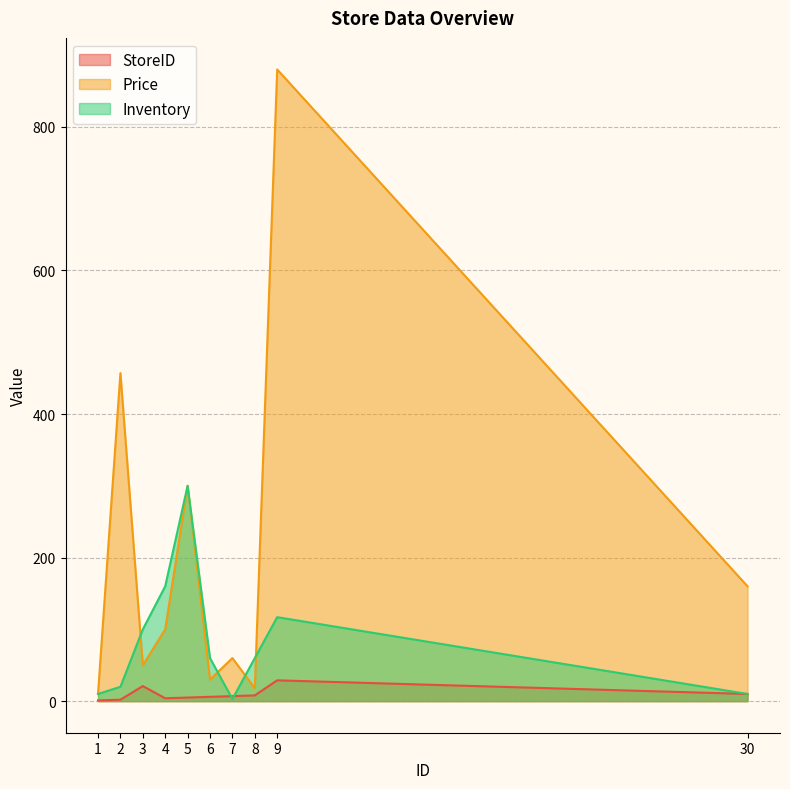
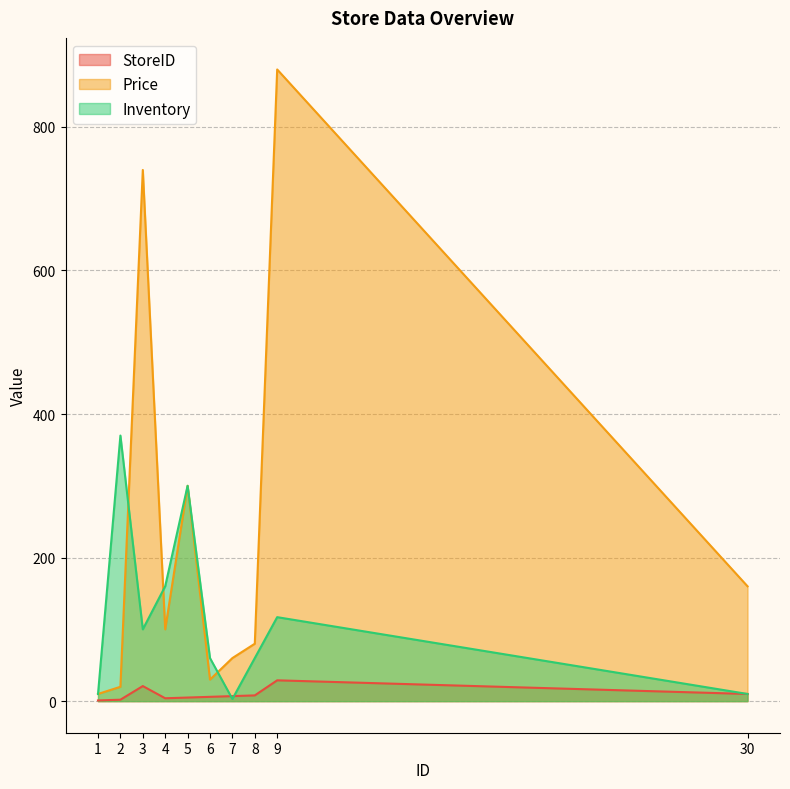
  {
    "StoreID": {
      "1": 0,
      "2": 0,
      "3": 20,
      "4": 0,
      "5": 10,
      "6": 10,
      "7": 10,
      "8": 10,
      "9": 30
    },
    "Price": {
-     "2": 460,
-     "3": 50,
+     "2": 20,
+     "3": 740,
      "4": 100,
      "6": 30,
      "7": 60,
-     "8": 20,
+     "8": 80,
      "9": 880,
      "30": 160
    },
    "Inventory": {
-     "2": 20,
+     "2": 370,
      "3": 100,
      "4": 160,
      "6": 60,
      "7": 0,
      "8": 60,
      "9": 120
    }
  }
